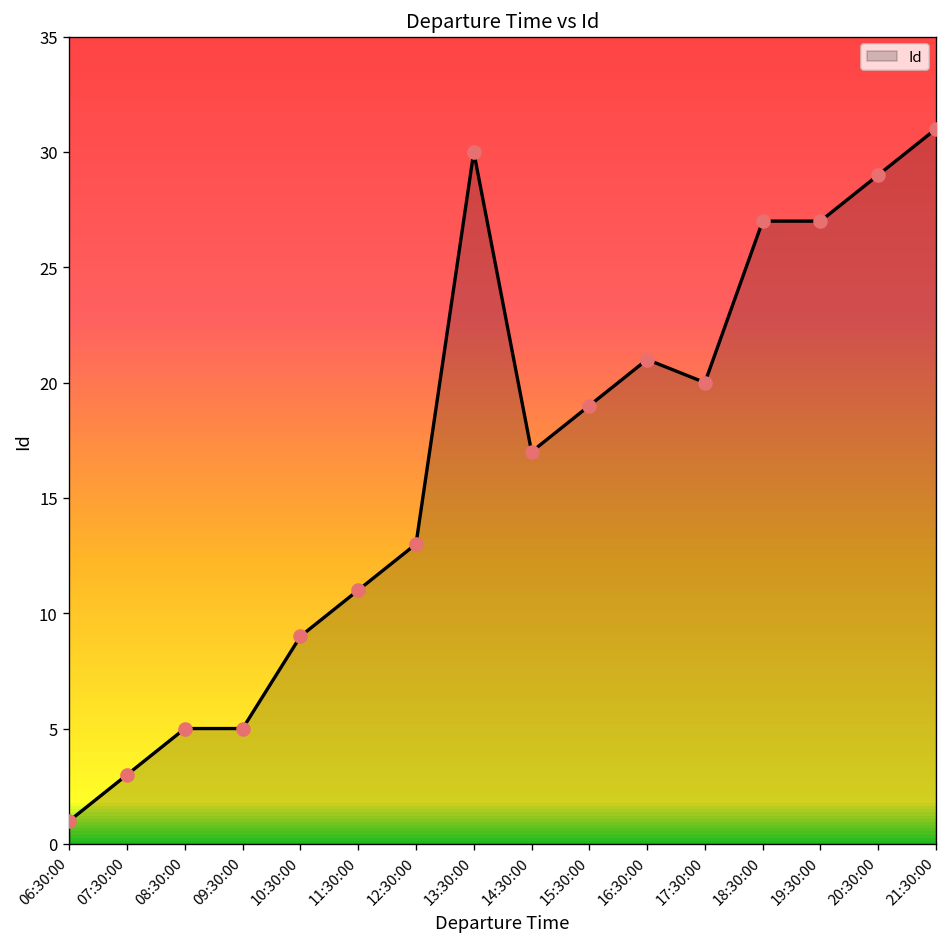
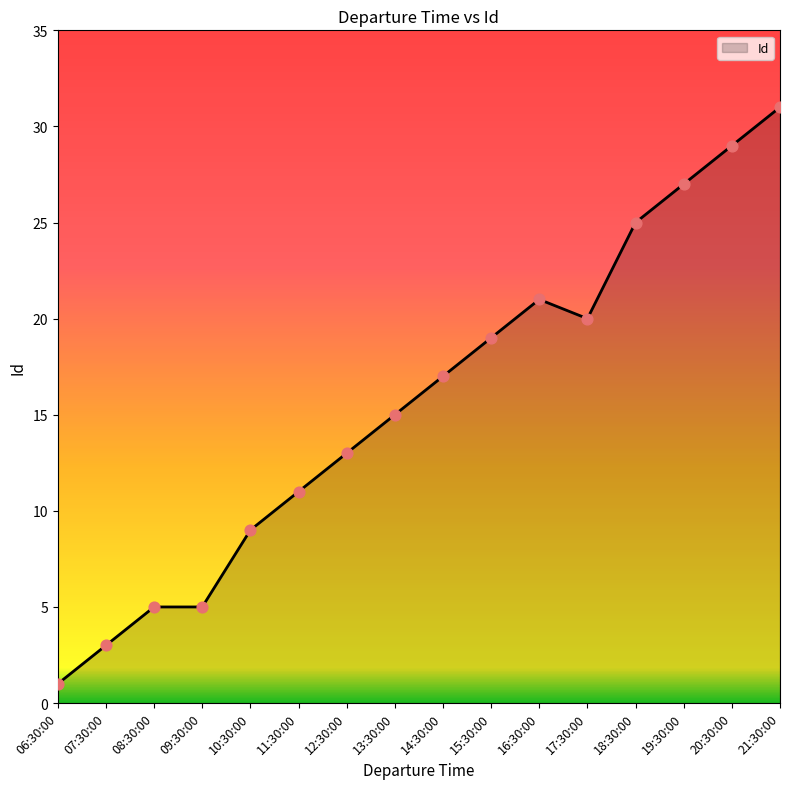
  {
    "06:30:00": 1,
    "07:30:00": 3,
    "08:30:00": 5,
    "09:30:00": 5,
    "10:30:00": 9,
    "11:30:00": 11,
    "12:30:00": 13,
-   "13:30:00": 30,
+   "13:30:00": 15,
    "14:30:00": 17,
    "15:30:00": 19,
    "16:30:00": 21,
    "17:30:00": 20,
-   "18:30:00": 27,
+   "18:30:00": 25,
    "19:30:00": 27,
    "20:30:00": 29,
    "21:30:00": 31
  }
